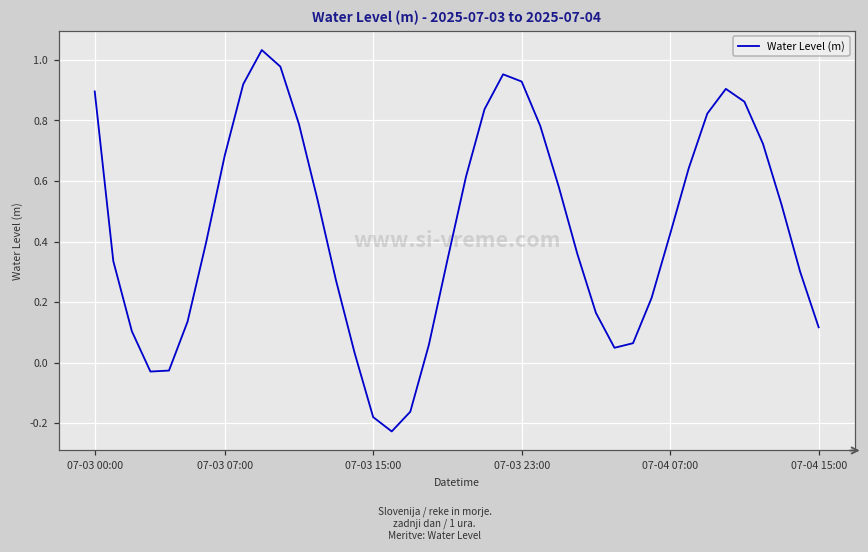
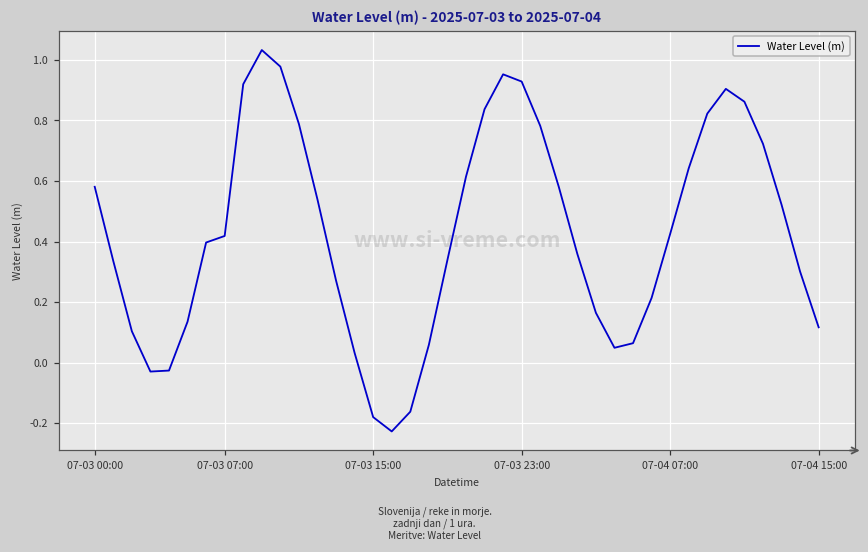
  {
-   "07-03 00:00": 0.90,
-   "07-03 07:00": 0.68,
+   "07-03 00:00": 0.58,
+   "07-03 07:00": 0.42,
    "07-03 15:00": -0.18,
    "07-03 23:00": 0.93,
    "07-04 07:00": 0.43,
    "07-04 15:00": 0.12
  }
